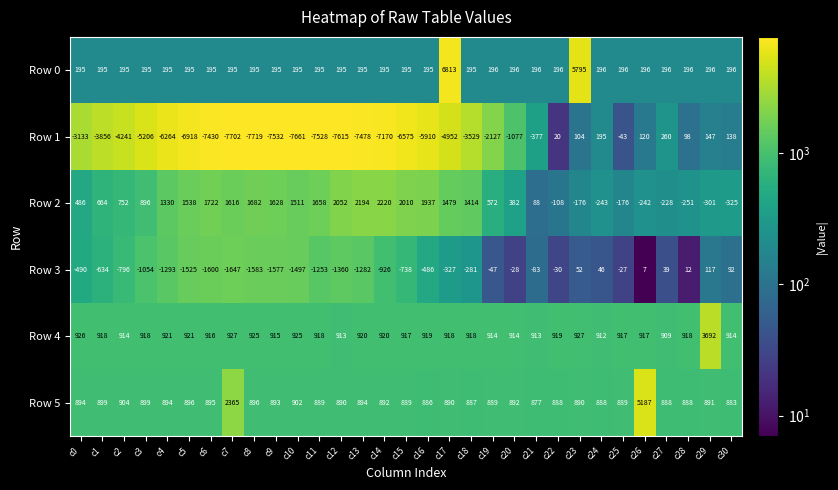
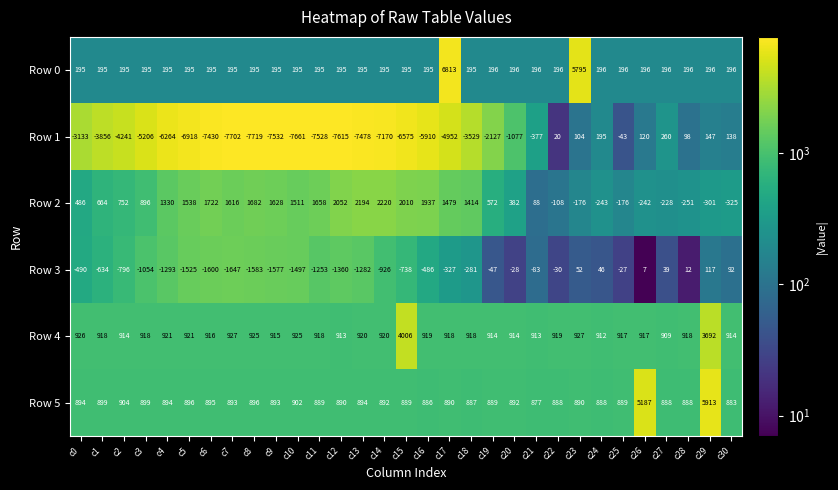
  {
    "Row 0": {
      "c0": 195,
      "c1": 195,
      "c2": 195,
      "c3": 195,
      "c4": 195,
      "c5": 195,
      "c6": 195,
      "c7": 195,
      "c8": 195,
      "c9": 195,
      "c10": 195,
      "c11": 195,
      "c12": 195,
      "c13": 195,
      "c14": 195,
      "c15": 195,
      "c16": 195,
      "c17": 6813,
      "c18": 195,
      "c19": 196,
      "c20": 196,
      "c21": 196,
      "c22": 196,
      "c23": 5795,
      "c24": 196,
      "c25": 196,
      "c26": 196,
      "c27": 196,
      "c28": 196,
      "c29": 196,
      "c30": 196
    },
    "Row 1": {
      "c0": -3133,
      "c1": -3856,
      "c2": -4241,
      "c3": -5206,
      "c4": -6264,
      "c5": -6918,
      "c6": -7430,
      "c7": -7702,
      "c8": -7719,
      "c9": -7532,
      "c10": -7661,
      "c11": -7528,
      "c12": -7615,
      "c13": -7478,
      "c14": -7170,
      "c15": -6575,
      "c16": -5910,
      "c17": -4952,
      "c18": -3529,
      "c19": -2127,
      "c20": -1077,
      "c21": -377,
      "c22": 20,
      "c23": 104,
      "c24": 195,
      "c25": -43,
      "c26": 120,
      "c27": 260,
      "c28": 98,
      "c29": 147,
      "c30": 138
    },
    "Row 2": {
      "c0": 486,
      "c1": 664,
      "c2": 752,
      "c3": 896,
      "c4": 1330,
      "c5": 1538,
      "c6": 1722,
      "c7": 1616,
      "c8": 1682,
      "c9": 1628,
      "c10": 1511,
      "c11": 1658,
      "c12": 2052,
      "c13": 2194,
      "c14": 2220,
      "c15": 2010,
      "c16": 1937,
      "c17": 1479,
      "c18": 1414,
      "c19": 572,
      "c20": 382,
      "c21": 88,
      "c22": -108,
      "c23": -176,
      "c24": -243,
      "c25": -176,
      "c26": -242,
      "c27": -228,
      "c28": -251,
      "c29": -301,
      "c30": -325
    },
    "Row 3": {
      "c0": -490,
      "c1": -634,
      "c2": -796,
      "c3": -1054,
      "c4": -1293,
      "c5": -1525,
      "c6": -1600,
      "c7": -1647,
      "c8": -1583,
      "c9": -1577,
      "c10": -1497,
      "c11": -1253,
      "c12": -1360,
      "c13": -1282,
      "c14": -926,
      "c15": -738,
      "c16": -486,
      "c17": -327,
      "c18": -281,
      "c19": -47,
      "c20": -28,
      "c21": -83,
      "c22": -30,
      "c23": 52,
      "c24": 46,
      "c25": -27,
      "c26": 7,
      "c27": 39,
      "c28": 12,
      "c29": 117,
      "c30": 92
    },
    "Row 4": {
      "c0": 926,
      "c1": 918,
      "c2": 914,
      "c3": 918,
      "c4": 921,
      "c5": 921,
      "c6": 916,
      "c7": 927,
      "c8": 925,
      "c9": 915,
      "c10": 925,
      "c11": 918,
      "c12": 913,
      "c13": 920,
      "c14": 920,
-     "c15": 917,
+     "c15": 4006,
      "c16": 919,
      "c17": 918,
      "c18": 918,
      "c19": 914,
      "c20": 914,
      "c21": 913,
      "c22": 919,
      "c23": 927,
      "c24": 912,
      "c25": 917,
      "c26": 917,
      "c27": 909,
      "c28": 918,
      "c29": 3692,
      "c30": 914
    },
    "Row 5": {
      "c0": 894,
      "c1": 899,
      "c2": 904,
      "c3": 899,
      "c4": 894,
      "c5": 896,
      "c6": 895,
-     "c7": 2365,
+     "c7": 893,
      "c8": 896,
      "c9": 893,
      "c10": 902,
      "c11": 889,
      "c12": 890,
      "c13": 894,
      "c14": 892,
      "c15": 889,
      "c16": 886,
      "c17": 890,
      "c18": 887,
      "c19": 889,
      "c20": 892,
      "c21": 877,
      "c22": 888,
      "c23": 890,
      "c24": 888,
      "c25": 889,
      "c26": 5187,
      "c27": 888,
      "c28": 888,
-     "c29": 891,
+     "c29": 5913,
      "c30": 883
    }
  }
